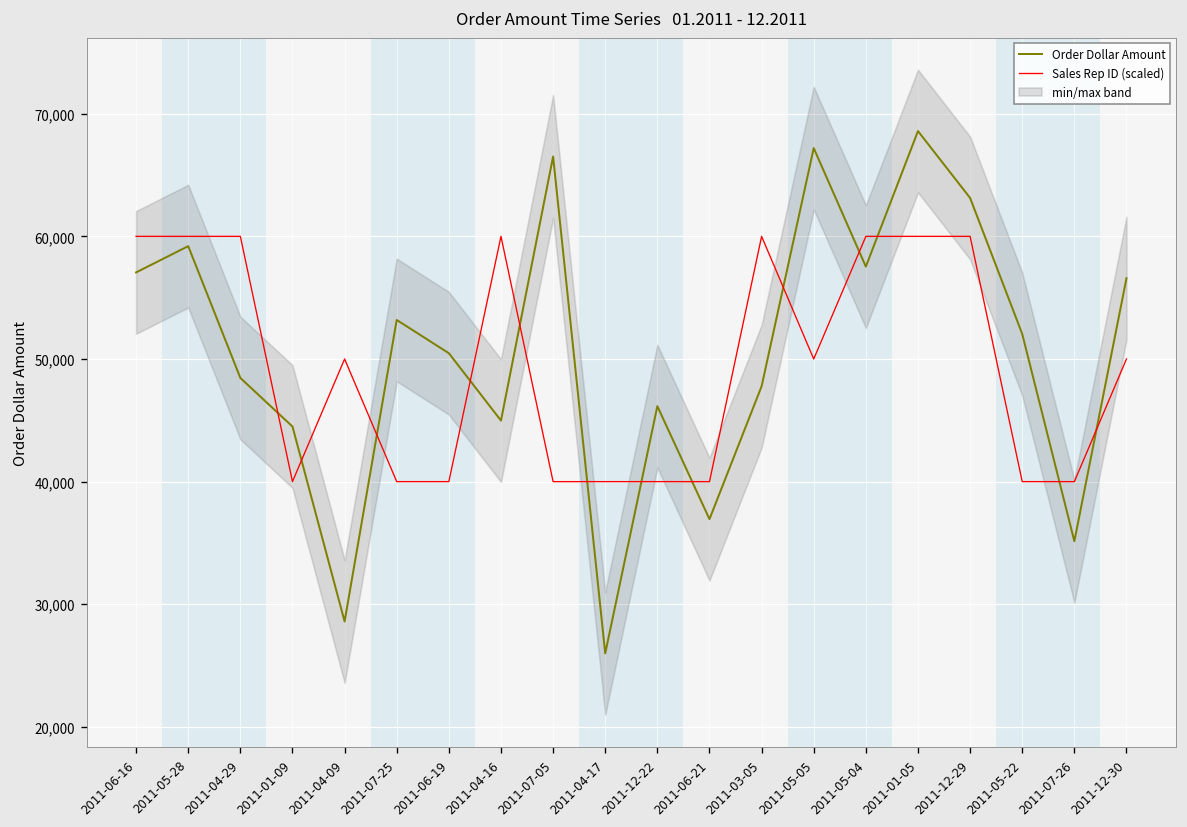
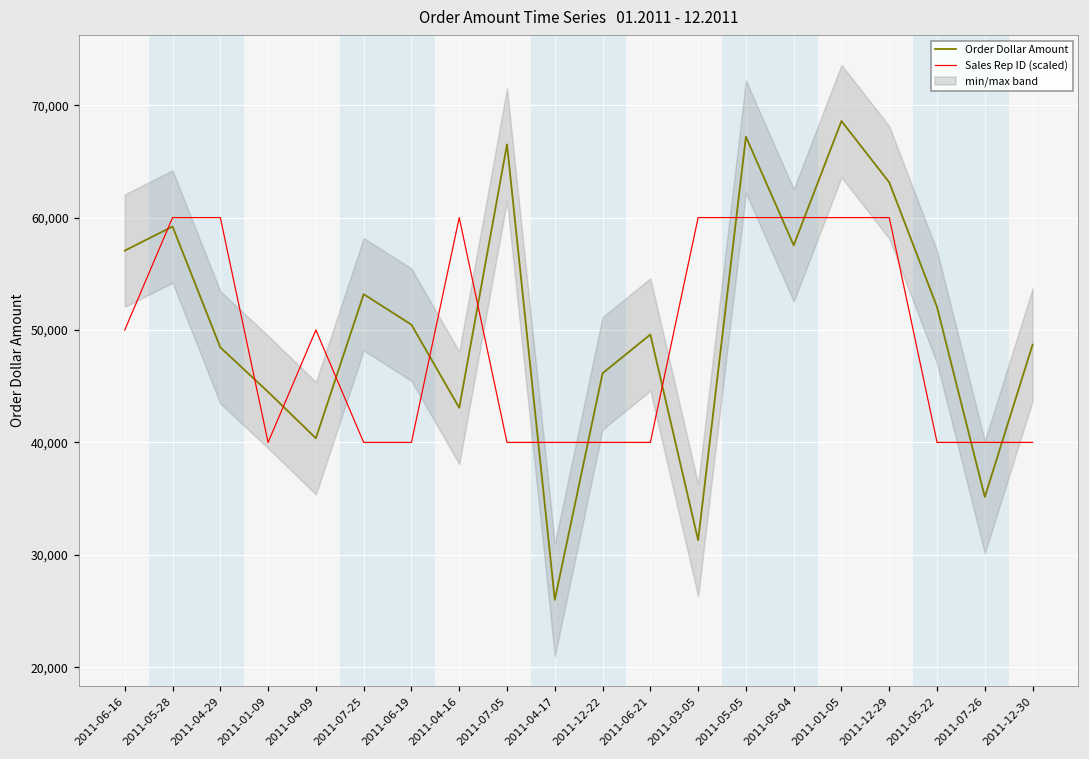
  {
    "Order Dollar Amount": {
      "2011-06-16": "57,100",
      "2011-05-28": "59,200",
      "2011-04-29": "48,500",
      "2011-01-09": "44,500",
-     "2011-04-09": "28,600",
+     "2011-04-09": "40,400",
      "2011-07-25": "53,200",
      "2011-06-19": "50,500",
-     "2011-04-16": "45,000",
+     "2011-04-16": "43,100",
      "2011-07-05": "66,500",
      "2011-04-17": "26,000",
      "2011-12-22": "46,200",
-     "2011-06-21": "36,900",
-     "2011-03-05": "47,800",
+     "2011-06-21": "49,600",
+     "2011-03-05": "31,300",
      "2011-05-05": "67,200",
      "2011-05-04": "57,500",
      "2011-01-05": "68,600",
      "2011-12-29": "63,100",
      "2011-05-22": "52,000",
      "2011-07-26": "35,100",
-     "2011-12-30": "56,600"
+     "2011-12-30": "48,700"
    },
    "Sales Rep ID (scaled)": {
-     "2011-06-16": "60,000",
+     "2011-06-16": "50,000",
      "2011-05-28": "60,000",
      "2011-04-29": "60,000",
      "2011-01-09": "40,000",
      "2011-04-09": "50,000",
      "2011-07-25": "40,000",
      "2011-06-19": "40,000",
      "2011-04-16": "60,000",
      "2011-07-05": "40,000",
      "2011-04-17": "40,000",
      "2011-12-22": "40,000",
      "2011-06-21": "40,000",
      "2011-03-05": "60,000",
-     "2011-05-05": "50,000",
+     "2011-05-05": "60,000",
      "2011-05-04": "60,000",
      "2011-01-05": "60,000",
      "2011-12-29": "60,000",
      "2011-05-22": "40,000",
-     "2011-12-30": "50,000"
+     "2011-12-30": "40,000"
    }
  }
